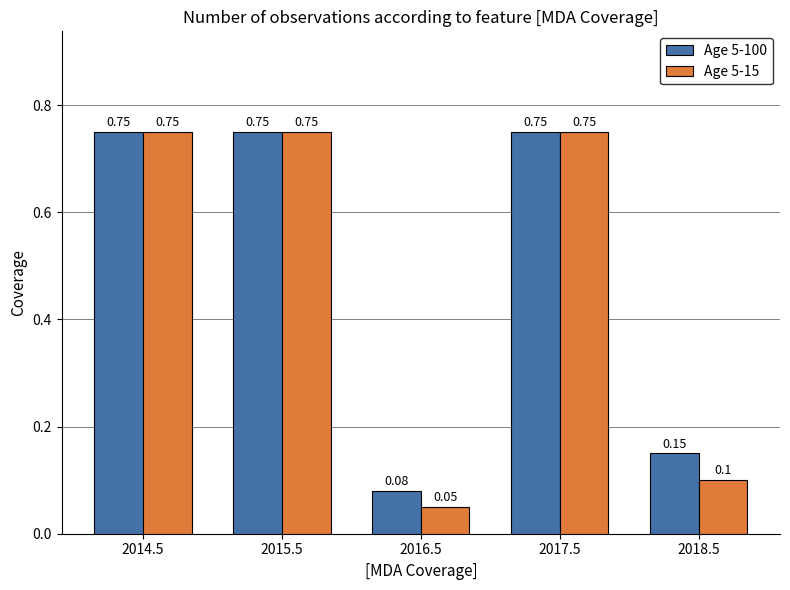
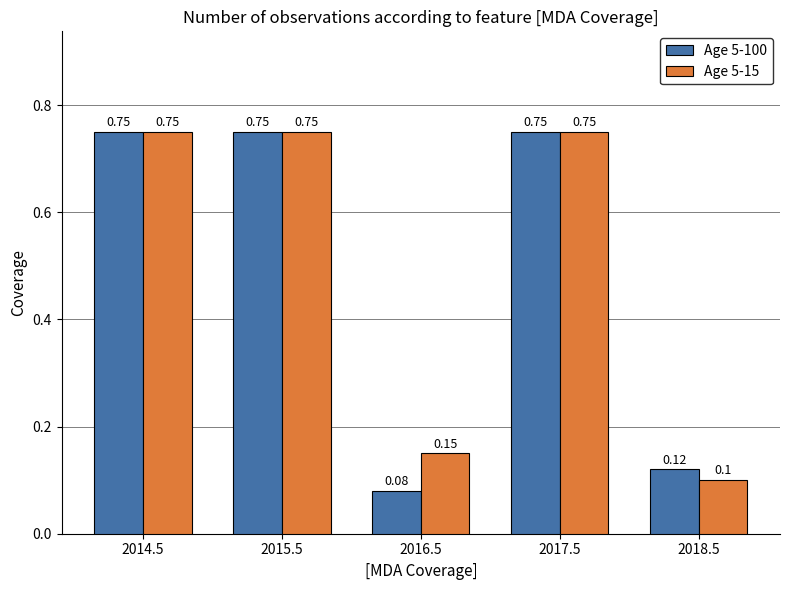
  {
    "Age 5-100": {
      "2014.5": 0.75,
      "2015.5": 0.75,
      "2016.5": 0.08,
      "2017.5": 0.75,
-     "2018.5": 0.15
+     "2018.5": 0.12
    },
    "Age 5-15": {
      "2014.5": 0.75,
      "2015.5": 0.75,
-     "2016.5": 0.05,
+     "2016.5": 0.15,
      "2017.5": 0.75,
      "2018.5": 0.1
    }
  }
